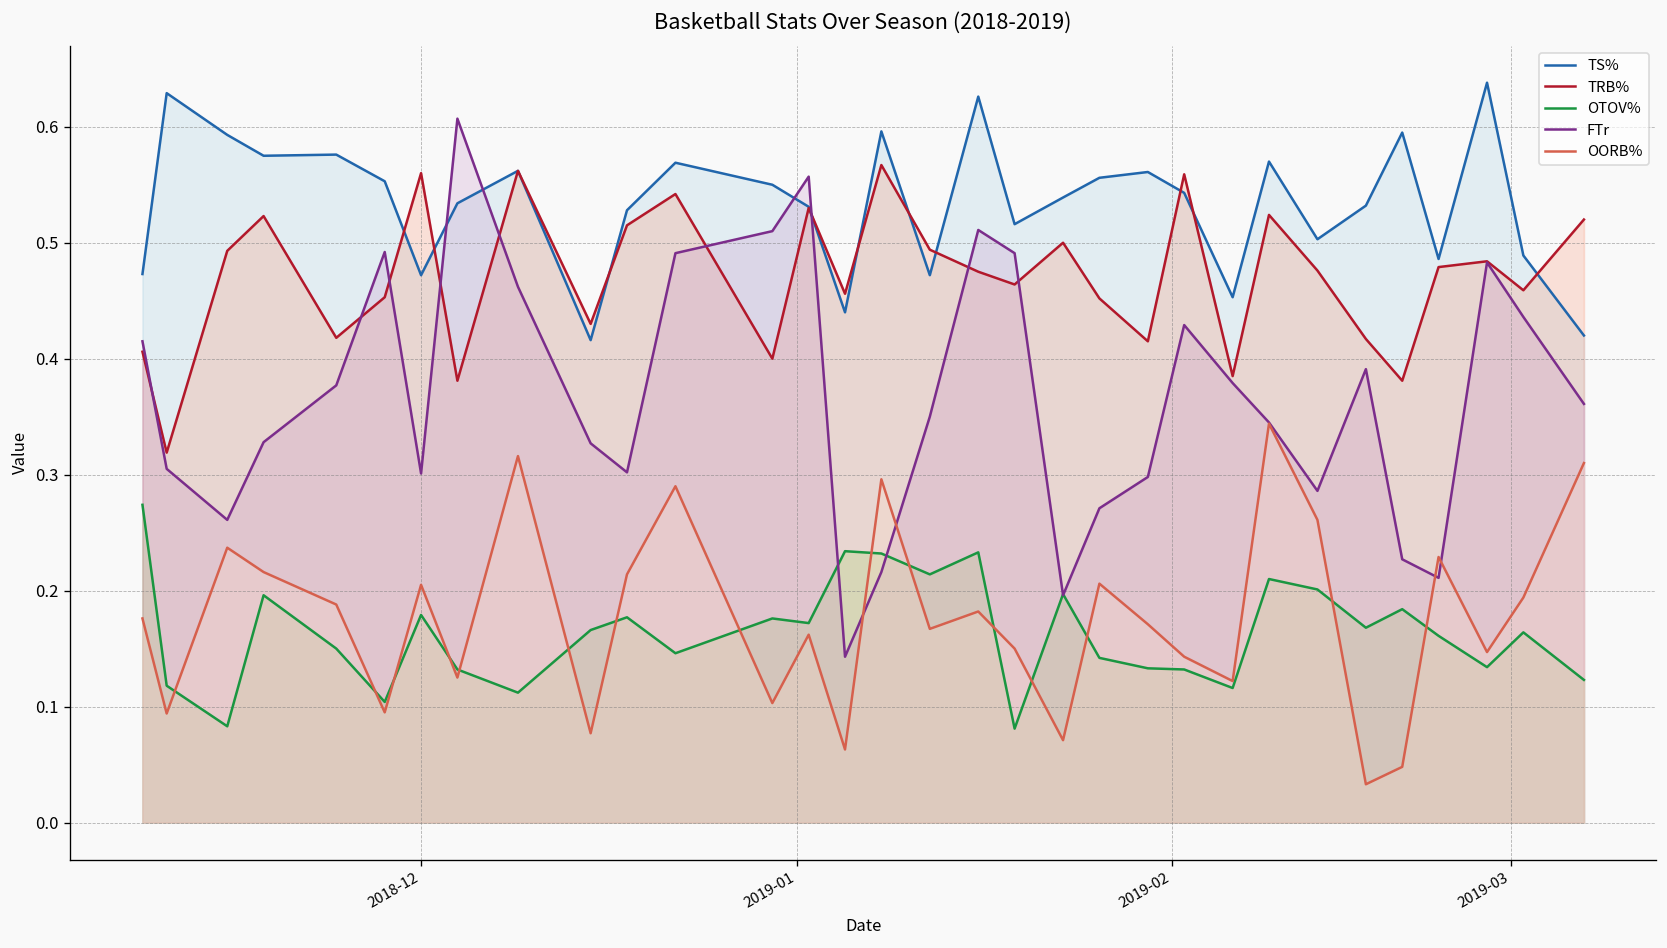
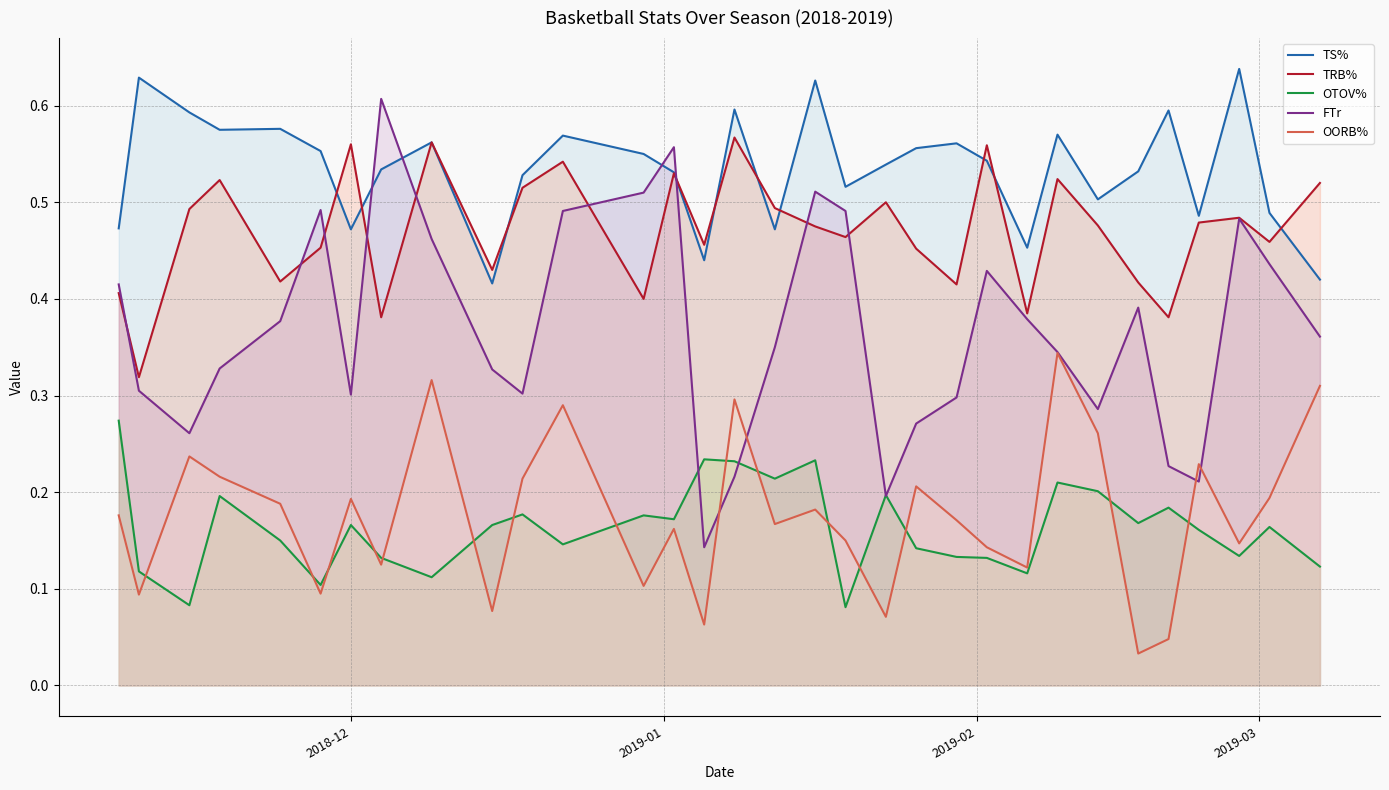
  {
    "TS%": {
      "2018-12": 0.47
    },
    "TRB%": {
      "2018-12": 0.56
    },
    "OTOV%": {
-     "2018-12": 0.18
+     "2018-12": 0.17
    },
    "FTr": {
      "2018-12": 0.30
    },
    "OORB%": {
-     "2018-12": 0.21
+     "2018-12": 0.19
    }
  }
